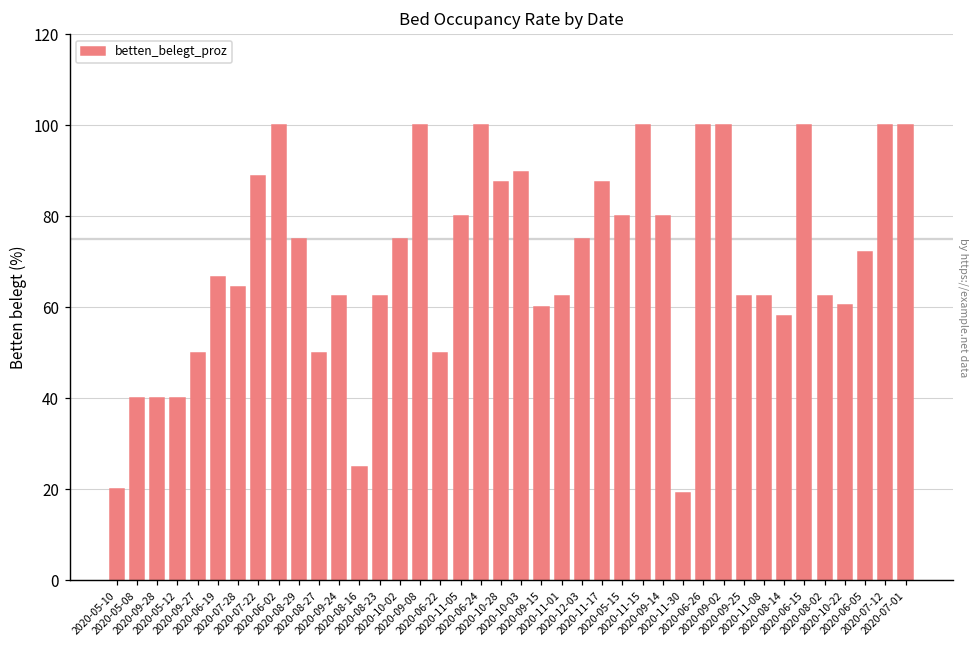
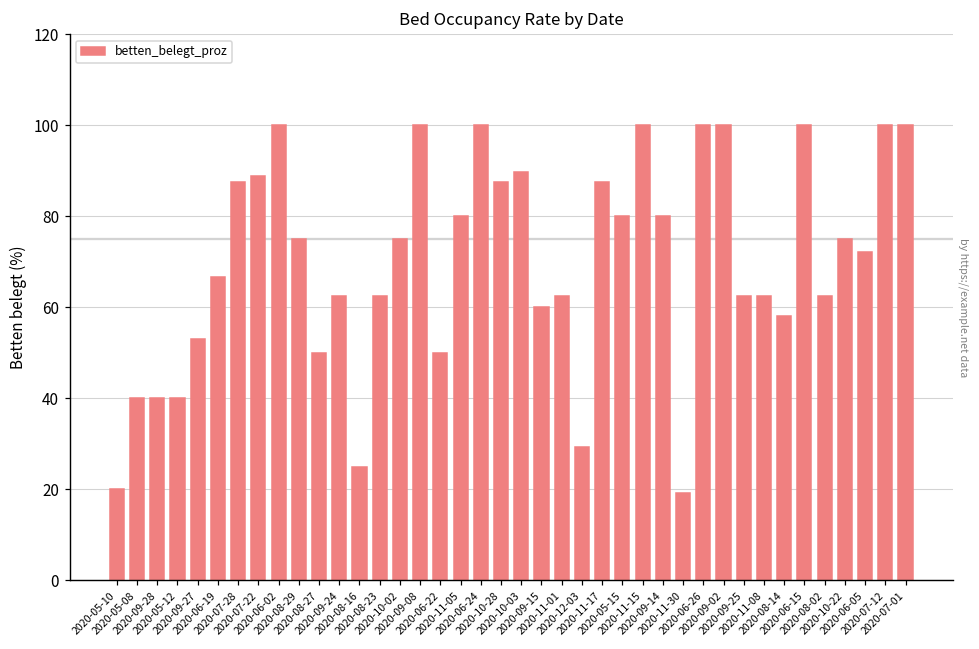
  {
    "2020-05-10": 20,
    "2020-05-08": 40,
    "2020-09-28": 40,
    "2020-05-12": 40,
-   "2020-09-27": 50,
+   "2020-09-27": 53,
    "2020-06-19": 67,
-   "2020-07-28": 64,
+   "2020-07-28": 88,
    "2020-07-22": 89,
    "2020-06-02": 100,
    "2020-08-29": 75,
    "2020-08-27": 50,
    "2020-09-24": 63,
    "2020-08-16": 25,
    "2020-08-23": 63,
    "2020-10-02": 75,
    "2020-09-08": 100,
    "2020-06-22": 50,
    "2020-11-05": 80,
    "2020-06-24": 100,
    "2020-10-28": 88,
    "2020-10-03": 90,
    "2020-09-15": 60,
    "2020-11-01": 63,
-   "2020-12-03": 75,
+   "2020-12-03": 29,
    "2020-11-17": 88,
    "2020-05-15": 80,
    "2020-11-15": 100,
    "2020-09-14": 80,
    "2020-11-30": 19,
    "2020-06-26": 100,
    "2020-09-02": 100,
    "2020-09-25": 63,
    "2020-11-08": 63,
    "2020-08-14": 58,
    "2020-06-15": 100,
    "2020-08-02": 63,
-   "2020-10-22": 61,
+   "2020-10-22": 75,
    "2020-06-05": 72,
    "2020-07-12": 100,
    "2020-07-01": 100
  }
